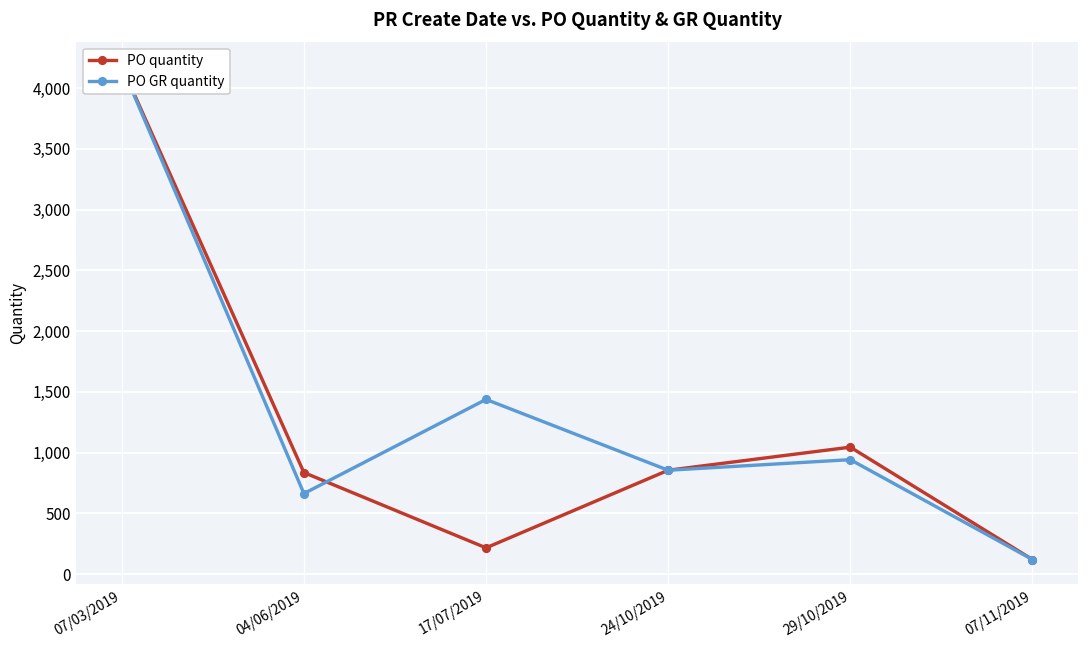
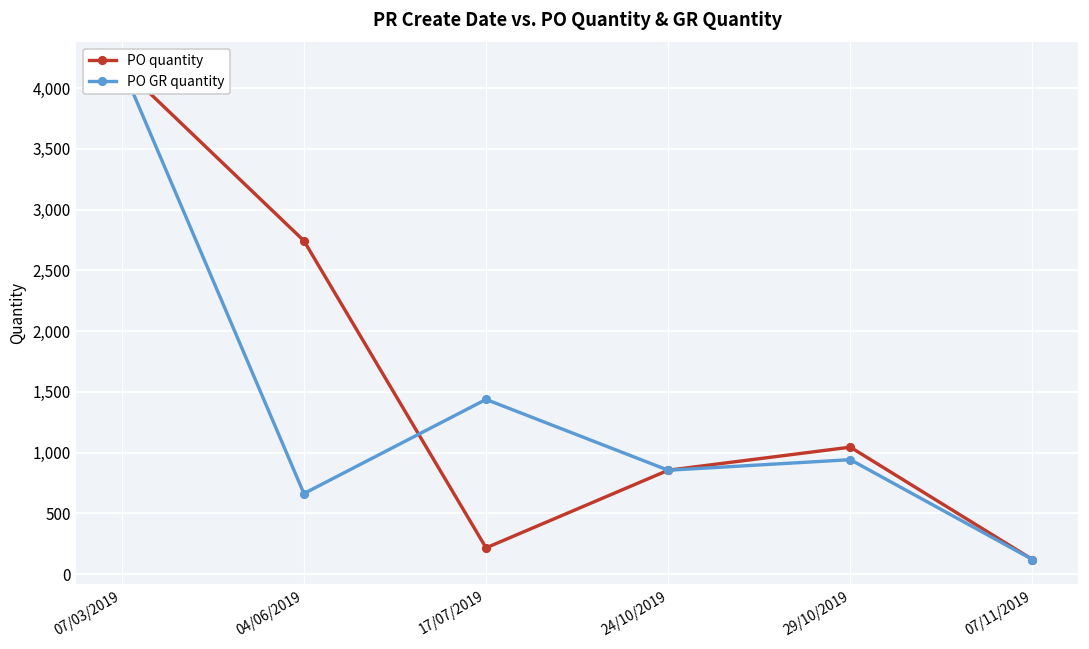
  {
    "PO quantity": {
-     "04/06/2019": "840",
+     "04/06/2019": "2,740",
      "17/07/2019": "220",
      "29/10/2019": "1,050"
    },
    "PO GR quantity": {
      "04/06/2019": "660",
      "17/07/2019": "1,440",
      "29/10/2019": "940"
    }
  }
